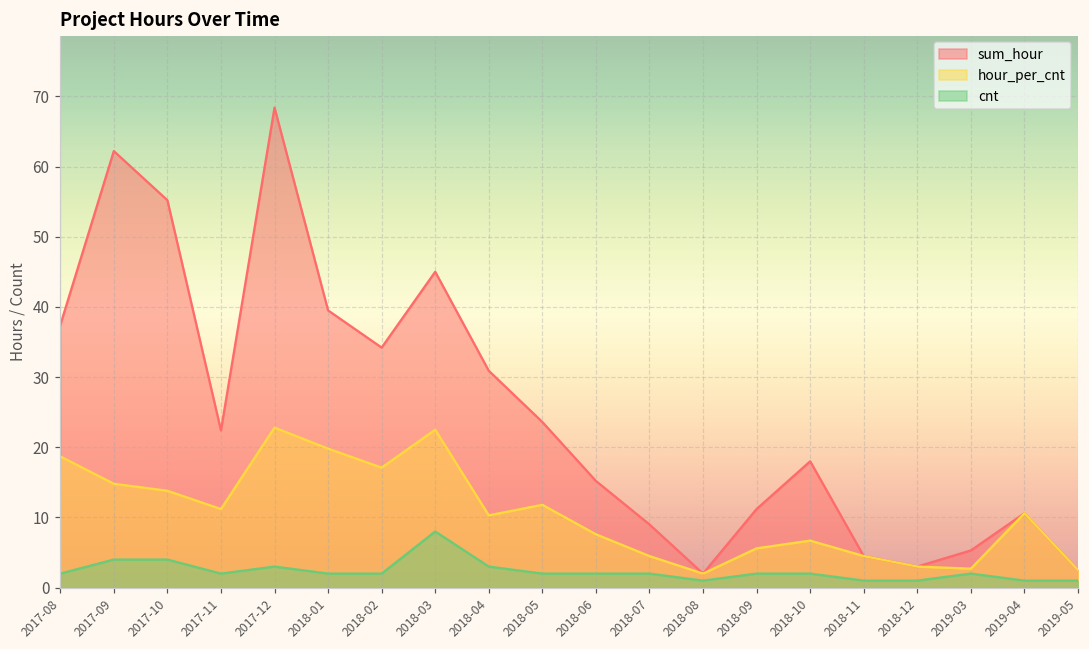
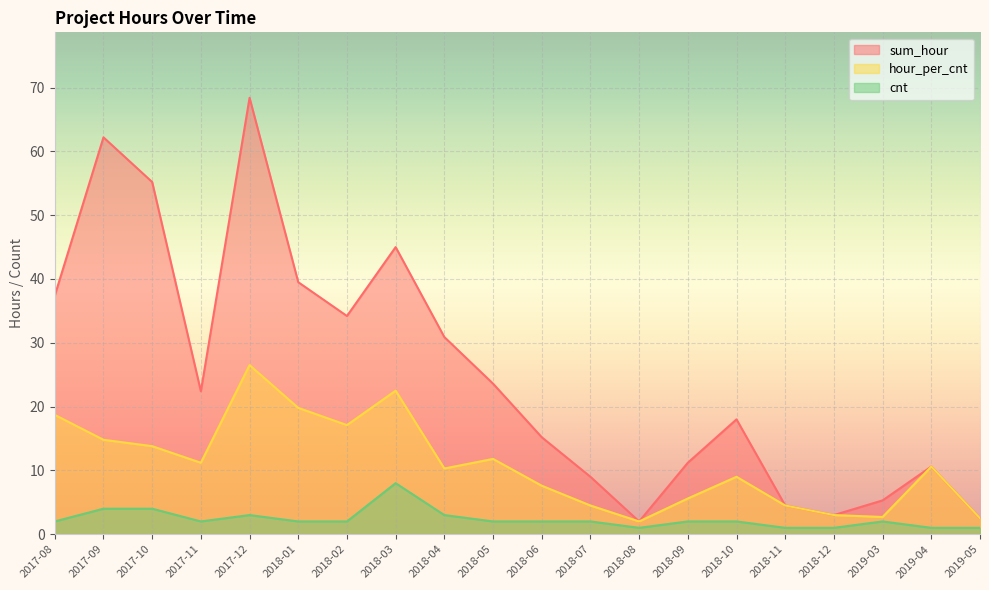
  {
    "sum_hour": {
      "2017-08": 37,
      "2017-09": 62,
      "2017-10": 55,
      "2017-11": 22,
      "2017-12": 68,
      "2018-01": 40,
      "2018-02": 34,
      "2018-03": 45,
      "2018-04": 31,
      "2018-05": 24,
      "2018-06": 15,
      "2018-07": 9,
      "2018-09": 11,
      "2018-10": 18,
      "2019-03": 5
    },
    "hour_per_cnt": {
      "2017-08": 19,
      "2017-09": 15,
      "2017-10": 14,
      "2017-11": 11,
-     "2017-12": 23,
+     "2017-12": 27,
      "2018-01": 20,
      "2018-02": 17,
      "2018-03": 23,
      "2018-04": 10,
      "2018-05": 12,
      "2018-06": 8,
      "2018-07": 5,
      "2018-09": 6,
-     "2018-10": 7,
+     "2018-10": 9,
      "2019-03": 3
    },
    "cnt": {
      "2017-08": 2,
      "2017-09": 4,
      "2017-10": 4,
      "2017-11": 2,
      "2017-12": 3,
      "2018-01": 2,
      "2018-02": 2,
      "2018-03": 8,
      "2018-04": 3,
      "2018-05": 2,
      "2018-06": 2,
      "2018-07": 2,
      "2018-08": 1,
      "2018-09": 2,
      "2018-10": 2,
      "2018-11": 1,
      "2018-12": 1,
      "2019-03": 2,
      "2019-04": 1,
      "2019-05": 1
    }
  }
